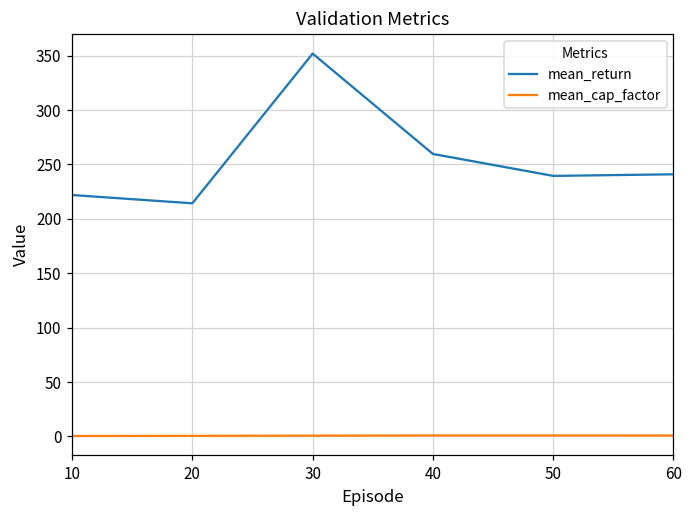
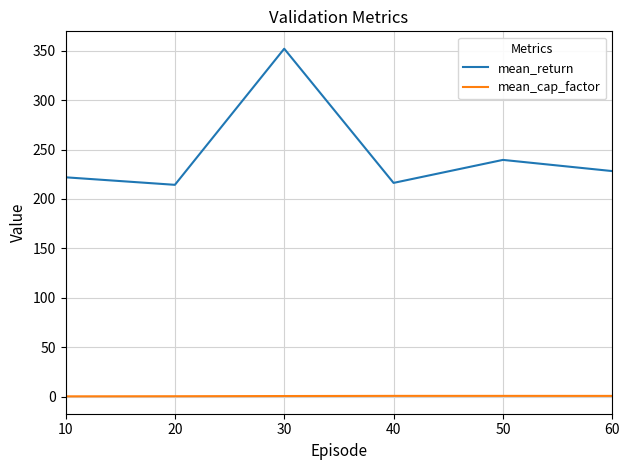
  {
    "mean_return": {
      "10": 220,
      "20": 210,
      "30": 350,
-     "40": 260,
+     "40": 220,
      "50": 240,
-     "60": 240
+     "60": 230
    },
    "mean_cap_factor": {
      "10": 0,
      "20": 0,
      "30": 0,
      "40": 0,
      "50": 0,
      "60": 0
    }
  }
